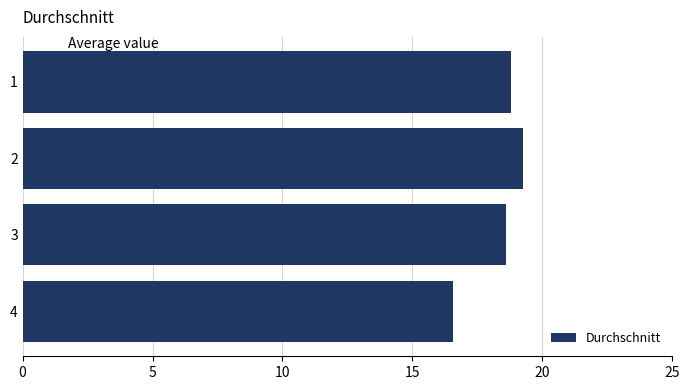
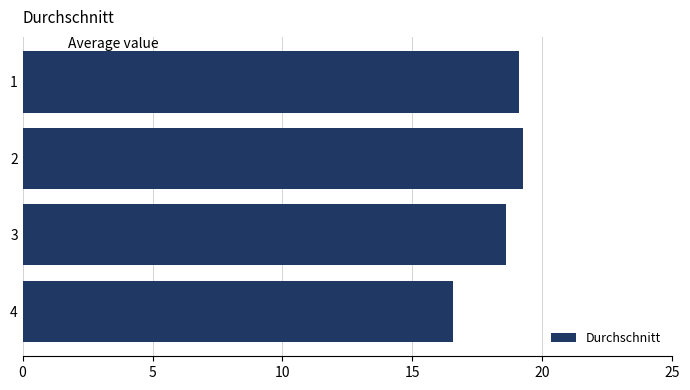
  {
-   "1": 18.8,
+   "1": 19.1,
    "2": 19.2,
    "3": 18.6,
    "4": 16.6
  }
